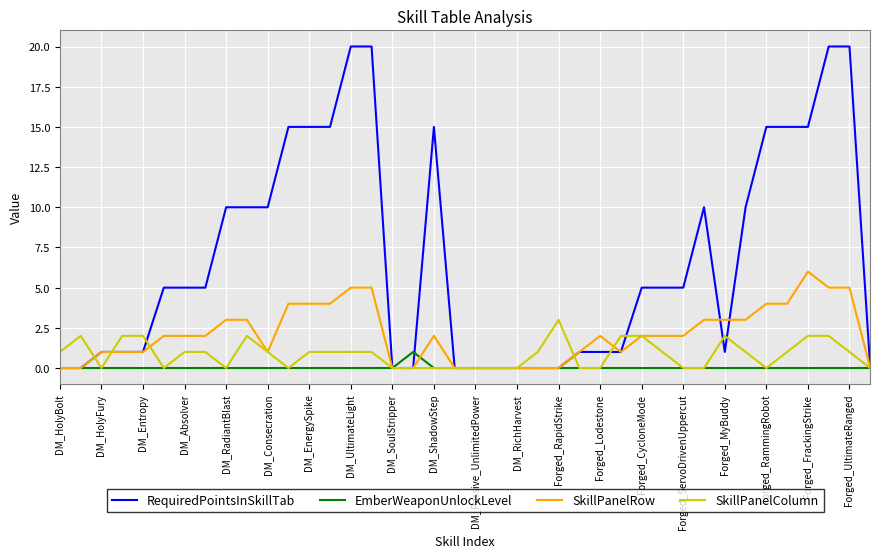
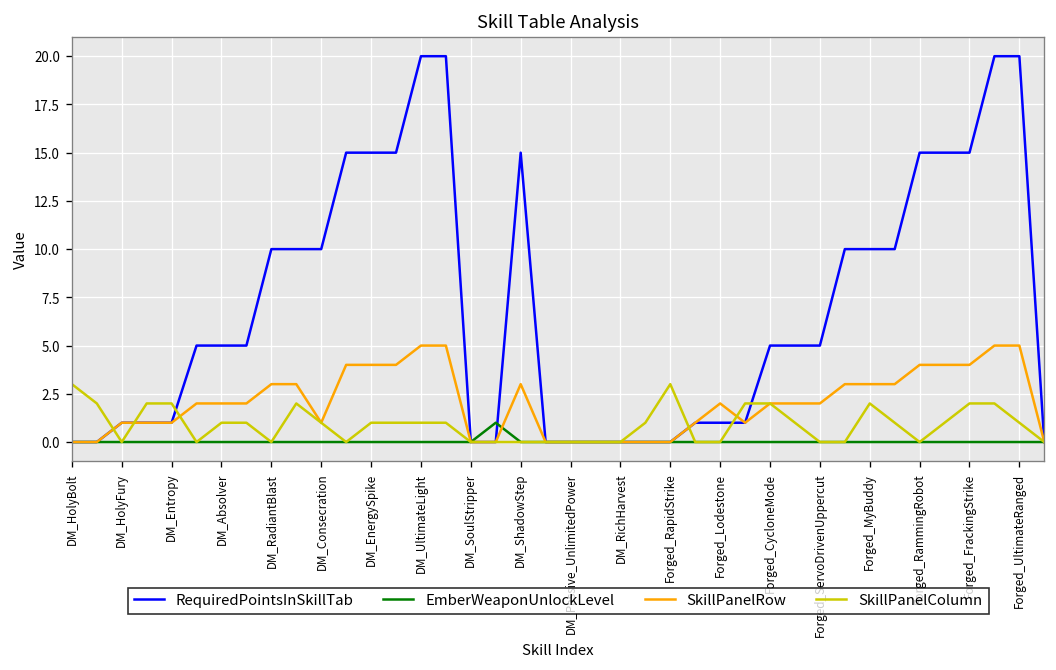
  {
    "RequiredPointsInSkillTab": {
      "DM_Absolver": 5,
      "DM_RadiantBlast": 10,
      "DM_Consecration": 10,
      "DM_EnergySpike": 15,
      "DM_UltimateLight": 20,
      "DM_ShadowStep": 15,
      "Forged_Lodestone": 1,
      "Forged_CycloneMode": 5,
      "Forged_ServoDrivenUppercut": 5,
-     "Forged_MyBuddy": 1,
+     "Forged_MyBuddy": 10,
      "Forged_RammingRobot": 15,
      "Forged_FrackingStrike": 15,
      "Forged_UltimateRanged": 20
    },
    "EmberWeaponUnlockLevel": {
      "DM_Entropy": 0,
      "DM_Absolver": 0,
      "DM_Consecration": 0,
      "DM_EnergySpike": 0,
      "DM_UltimateLight": 0,
      "Forged_CycloneMode": 0,
      "Forged_MyBuddy": 0,
      "Forged_FrackingStrike": 0,
      "Forged_UltimateRanged": 0
    },
    "SkillPanelRow": {
      "DM_Absolver": 2,
      "DM_RadiantBlast": 3,
      "DM_EnergySpike": 4,
      "DM_UltimateLight": 5,
-     "DM_ShadowStep": 2,
+     "DM_ShadowStep": 3,
      "Forged_Lodestone": 2,
      "Forged_ServoDrivenUppercut": 2,
      "Forged_MyBuddy": 3,
      "Forged_RammingRobot": 4,
-     "Forged_FrackingStrike": 6,
+     "Forged_FrackingStrike": 4,
      "Forged_UltimateRanged": 5
    },
    "SkillPanelColumn": {
-     "DM_HolyBolt": 1,
+     "DM_HolyBolt": 3,
      "DM_Entropy": 2,
      "DM_Absolver": 1,
      "DM_EnergySpike": 1,
      "DM_UltimateLight": 1,
      "Forged_RapidStrike": 3,
      "Forged_MyBuddy": 2,
      "Forged_FrackingStrike": 2,
      "Forged_UltimateRanged": 1
    }
  }
